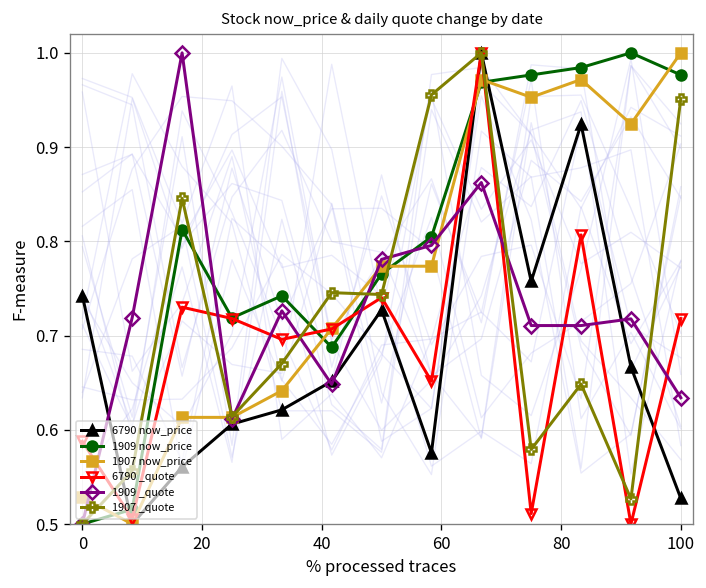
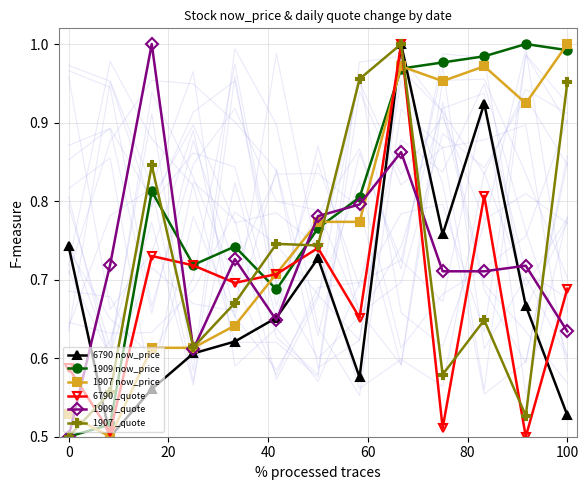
  {
    "6790 now_price": {
      "0": 0.74,
      "100": 0.53
    },
    "1909 now_price": {
-     "100": 0.98
+     "100": 0.99
    },
    "1907 now_price": {
      "100": 1.00
    },
    "6790 _quote": {
-     "100": 0.72
+     "100": 0.69
    },
    "1909 _quote": {
      "100": 0.63
    },
    "1907 _quote": {
      "100": 0.95
    }
  }
